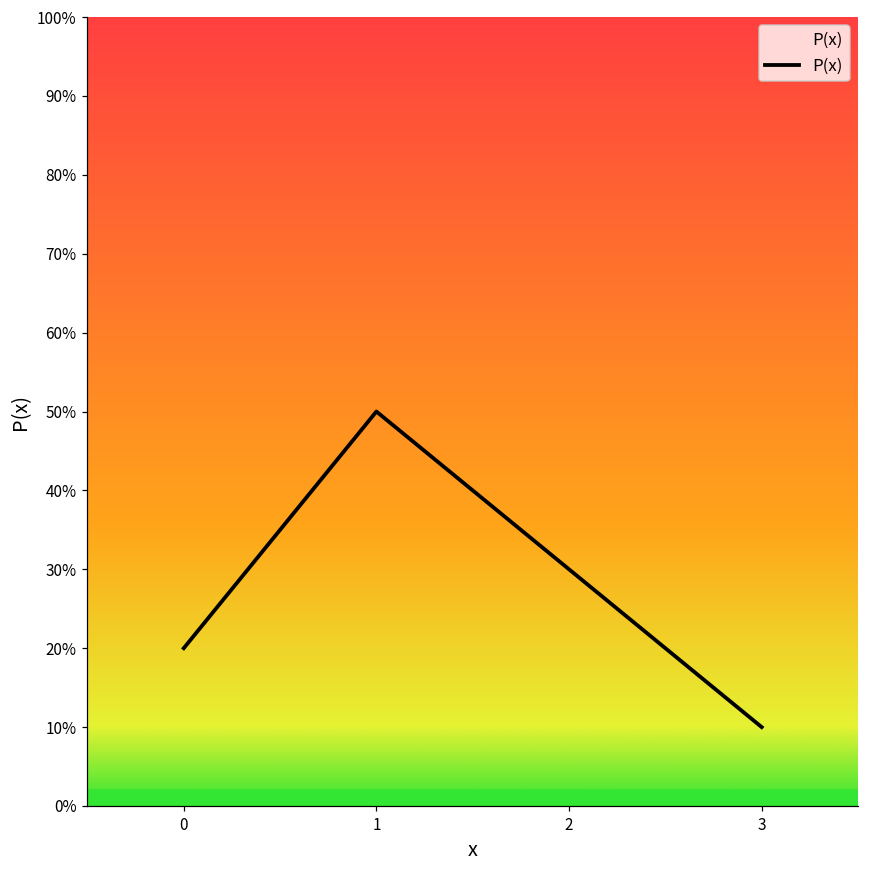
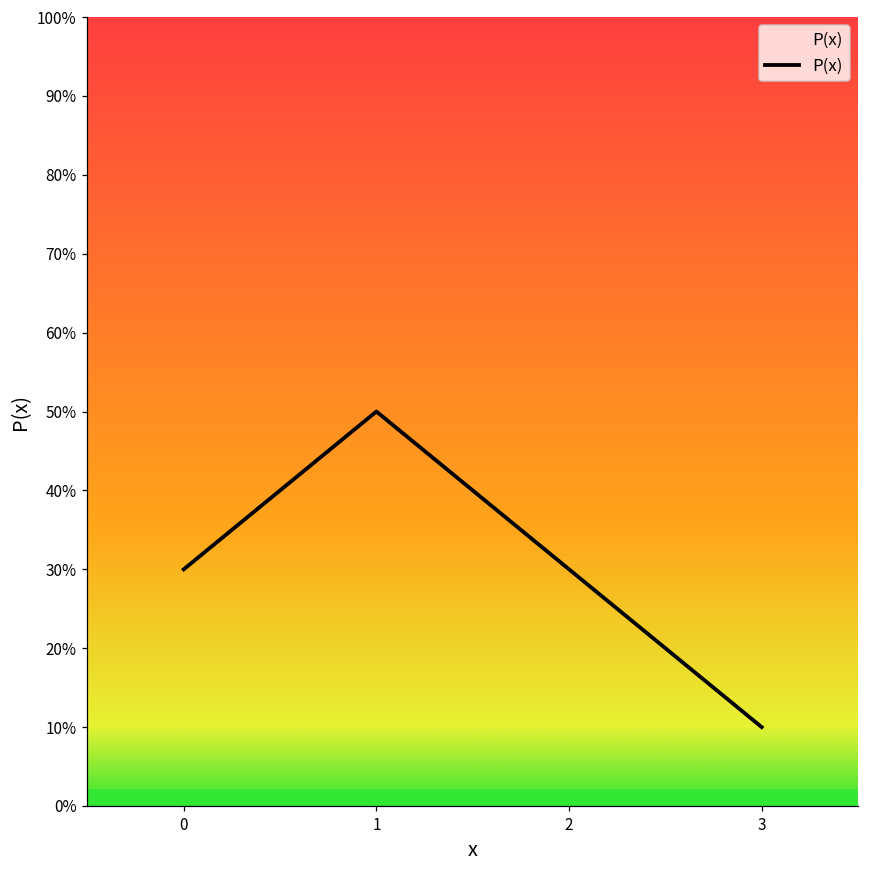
  {
-   "0": "20%",
+   "0": "30%",
    "1": "50%",
    "2": "30%",
    "3": "10%"
  }
